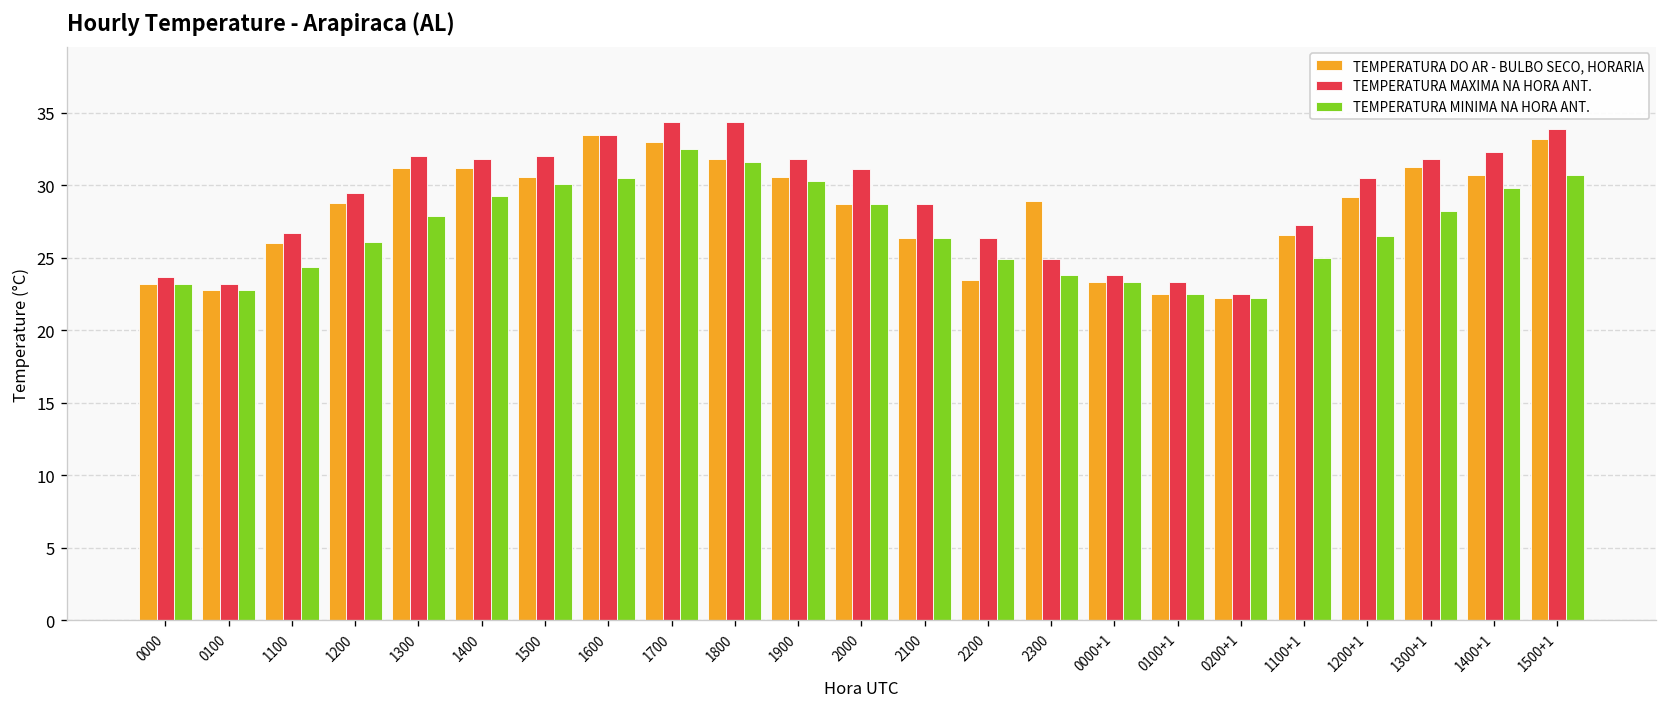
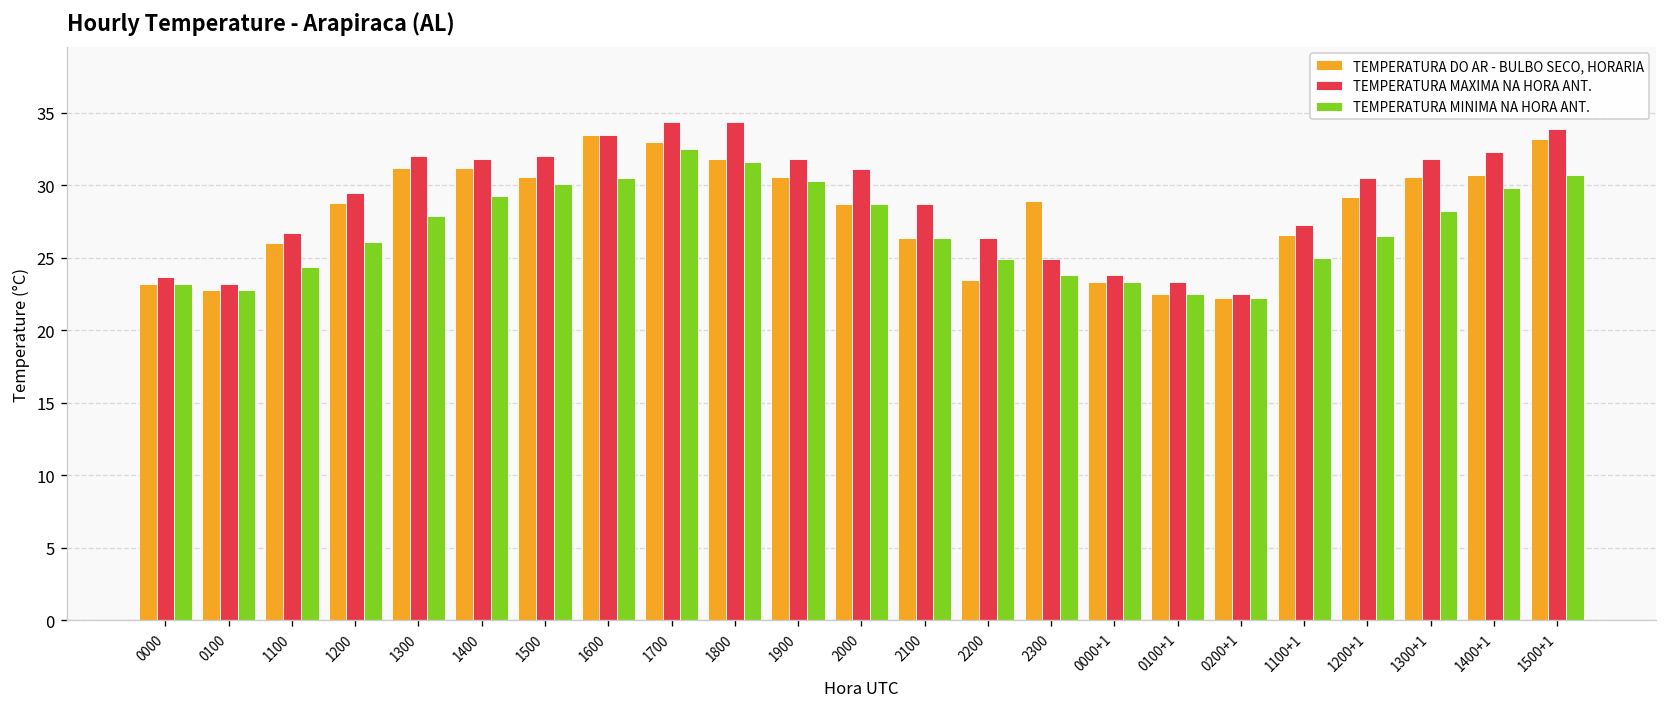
  {
    "TEMPERATURA DO AR - BULBO SECO, HORARIA": {
      "0000": 23.2,
      "0100": 22.8,
      "1100": 26.0,
      "1200": 28.8,
      "1300": 31.2,
      "1400": 31.2,
      "1500": 30.6,
      "1600": 33.5,
      "1700": 33.0,
      "1800": 31.8,
      "1900": 30.6,
      "2000": 28.7,
      "2100": 26.4,
      "2200": 23.5,
      "2300": 28.9,
      "0000+1": 23.3,
      "0100+1": 22.5,
      "0200+1": 22.2,
      "1100+1": 26.6,
      "1200+1": 29.2,
-     "1300+1": 31.3,
+     "1300+1": 30.6,
      "1400+1": 30.7,
      "1500+1": 33.2
    },
    "TEMPERATURA MAXIMA NA HORA ANT.": {
      "0000": 23.7,
      "0100": 23.2,
      "1100": 26.7,
      "1200": 29.5,
      "1300": 32.0,
      "1400": 31.8,
      "1500": 32.0,
      "1600": 33.5,
      "1700": 34.4,
      "1800": 34.4,
      "1900": 31.8,
      "2000": 31.1,
      "2100": 28.7,
      "2200": 26.4,
      "2300": 24.9,
      "0000+1": 23.8,
      "0100+1": 23.3,
      "0200+1": 22.5,
      "1100+1": 27.3,
      "1200+1": 30.5,
      "1300+1": 31.8,
      "1400+1": 32.3,
      "1500+1": 33.9
    },
    "TEMPERATURA MINIMA NA HORA ANT.": {
      "0000": 23.2,
      "0100": 22.8,
      "1100": 24.4,
      "1200": 26.1,
      "1300": 27.9,
      "1400": 29.3,
      "1500": 30.1,
      "1600": 30.5,
      "1700": 32.5,
      "1800": 31.6,
      "1900": 30.3,
      "2000": 28.7,
      "2100": 26.4,
      "2200": 24.9,
      "2300": 23.8,
      "0000+1": 23.3,
      "0100+1": 22.5,
      "0200+1": 22.2,
      "1100+1": 25.0,
      "1200+1": 26.5,
      "1300+1": 28.2,
      "1400+1": 29.8,
      "1500+1": 30.7
    }
  }
